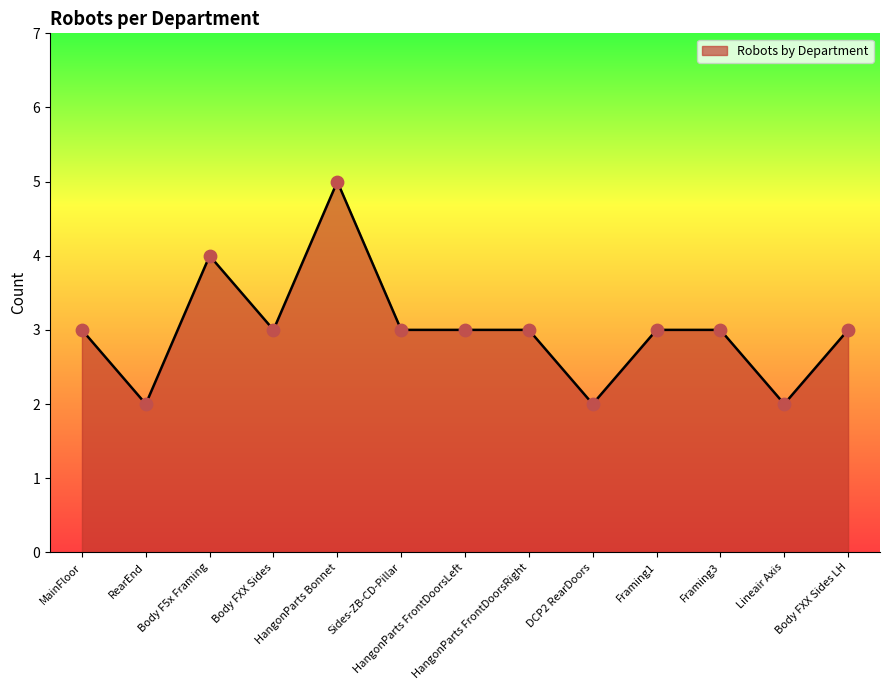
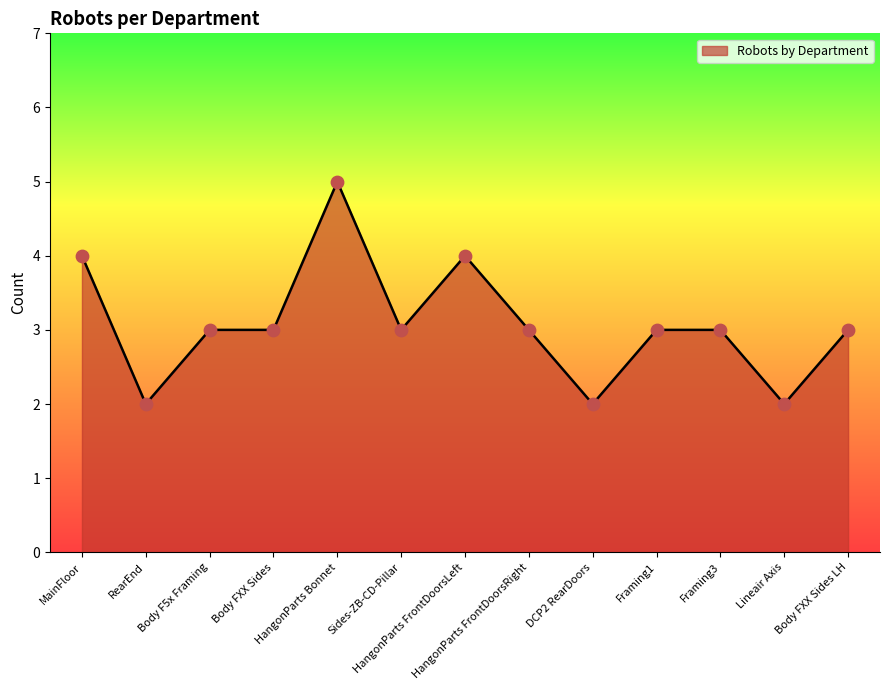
  {
-   "MainFloor": 3,
+   "MainFloor": 4,
    "RearEnd": 2,
-   "Body F5x Framing": 4,
+   "Body F5x Framing": 3,
    "Body FXX Sides": 3,
    "HangonParts Bonnet": 5,
    "Sides-ZB-CD-Pillar": 3,
-   "HangonParts FrontDoorsLeft": 3,
+   "HangonParts FrontDoorsLeft": 4,
    "HangonParts FrontDoorsRight": 3,
    "DCP2 RearDoors": 2,
    "Framing1": 3,
    "Framing3": 3,
    "Lineair Axis": 2,
    "Body FXX Sides LH": 3
  }
